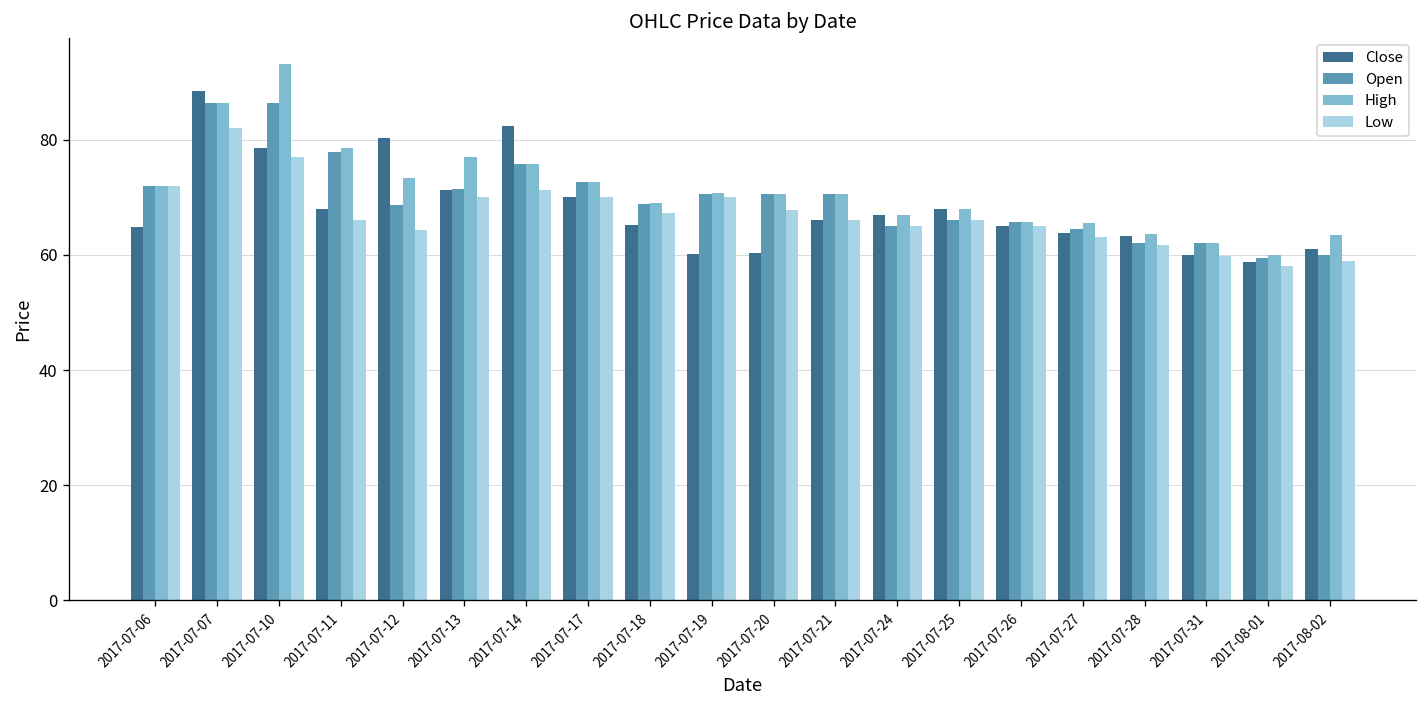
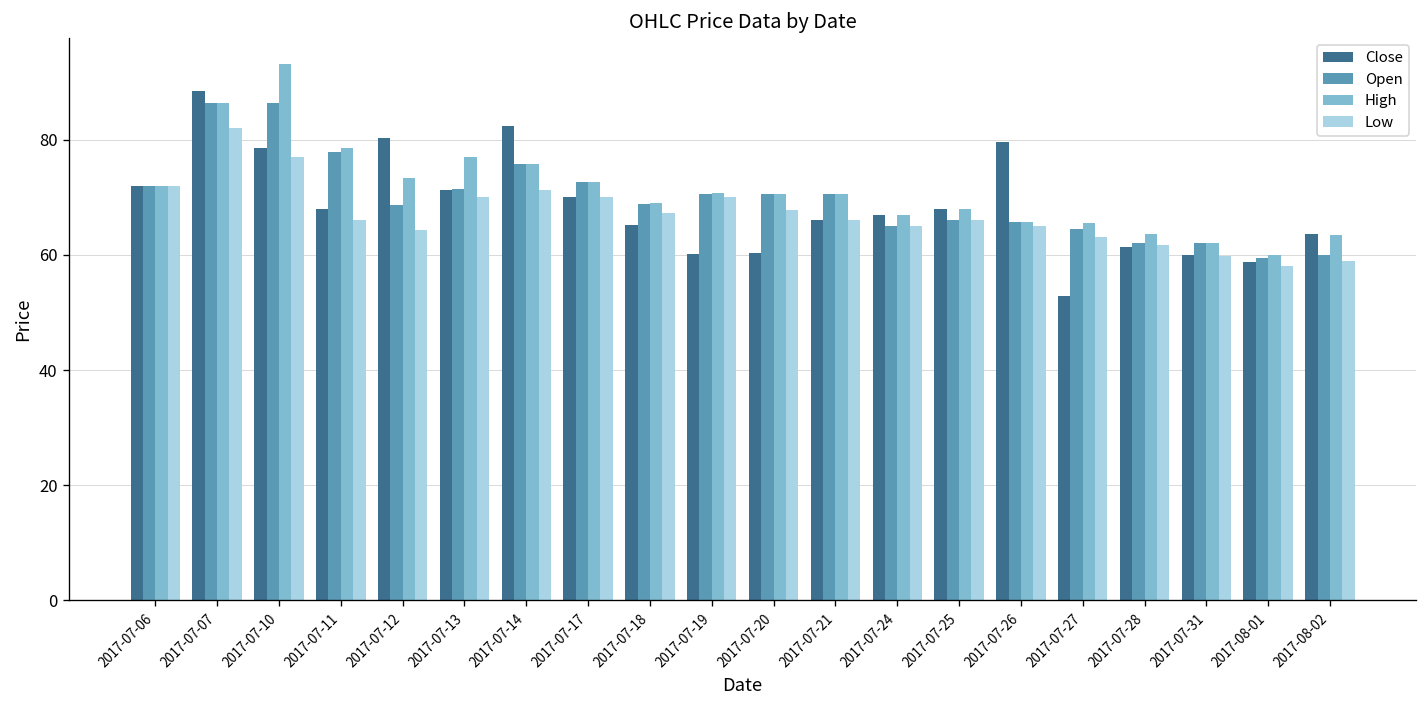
  {
    "Close": {
-     "2017-07-06": 65,
+     "2017-07-06": 72,
      "2017-07-07": 89,
      "2017-07-10": 79,
      "2017-07-11": 68,
      "2017-07-12": 80,
      "2017-07-13": 71,
      "2017-07-14": 82,
      "2017-07-17": 70,
      "2017-07-18": 65,
      "2017-07-19": 60,
      "2017-07-20": 60,
      "2017-07-21": 66,
      "2017-07-24": 67,
      "2017-07-25": 68,
-     "2017-07-26": 65,
-     "2017-07-27": 64,
-     "2017-07-28": 63,
+     "2017-07-26": 80,
+     "2017-07-27": 53,
+     "2017-07-28": 61,
      "2017-07-31": 60,
      "2017-08-01": 59,
-     "2017-08-02": 61
+     "2017-08-02": 64
    }
  }
